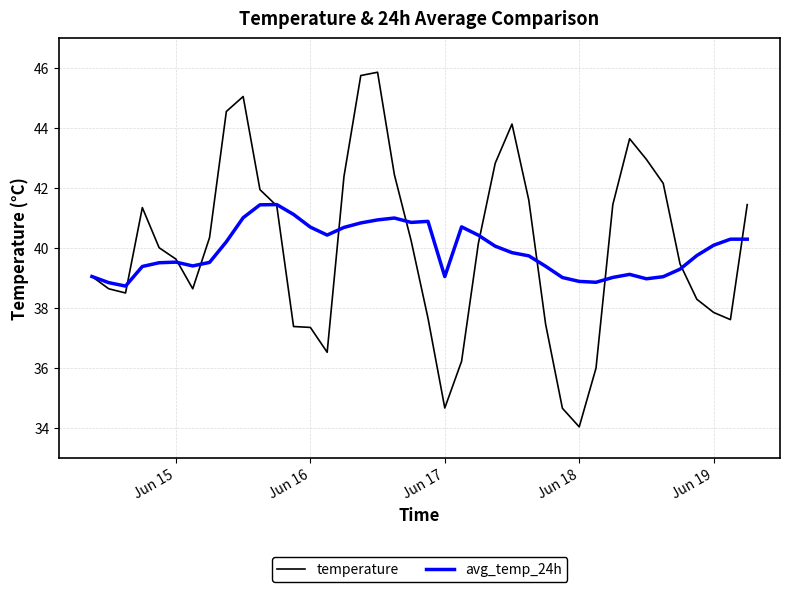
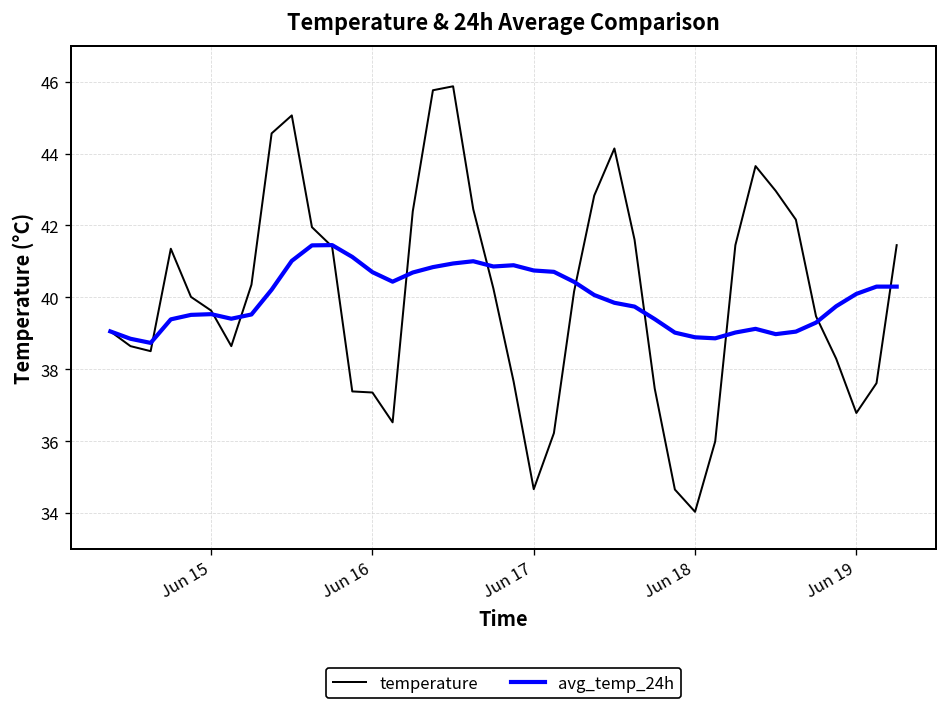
  {
    "temperature": {
      "Jun 15": 39.6,
      "Jun 16": 37.4,
      "Jun 17": 34.7,
      "Jun 18": 34.0,
-     "Jun 19": 37.9
+     "Jun 19": 36.8
    },
    "avg_temp_24h": {
      "Jun 15": 39.5,
      "Jun 16": 40.7,
-     "Jun 17": 39.0,
+     "Jun 17": 40.7,
      "Jun 18": 38.9,
      "Jun 19": 40.1
    }
  }
